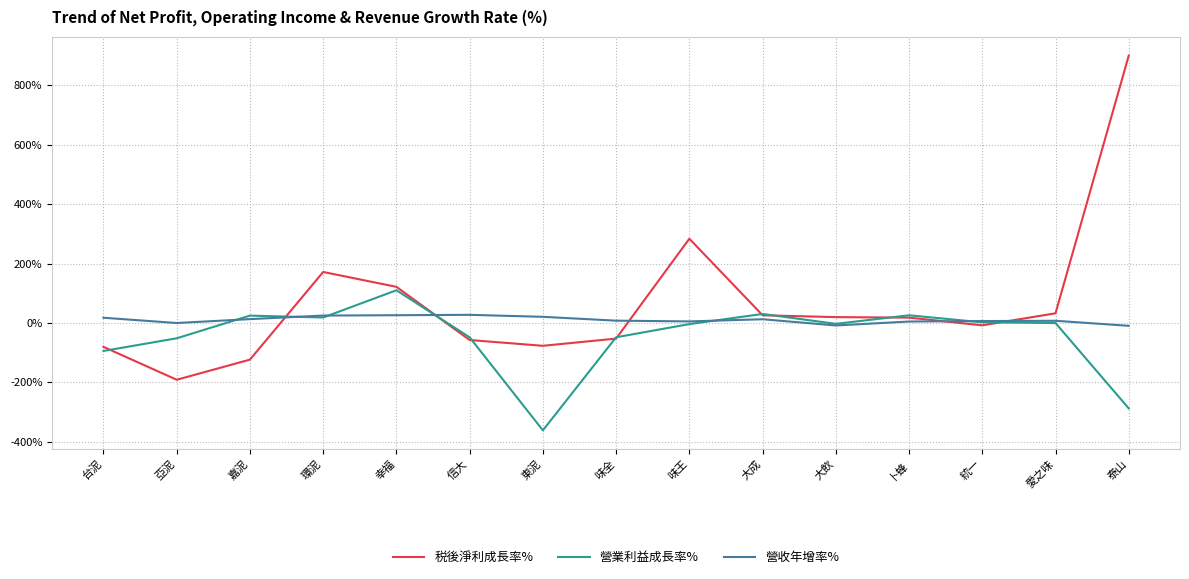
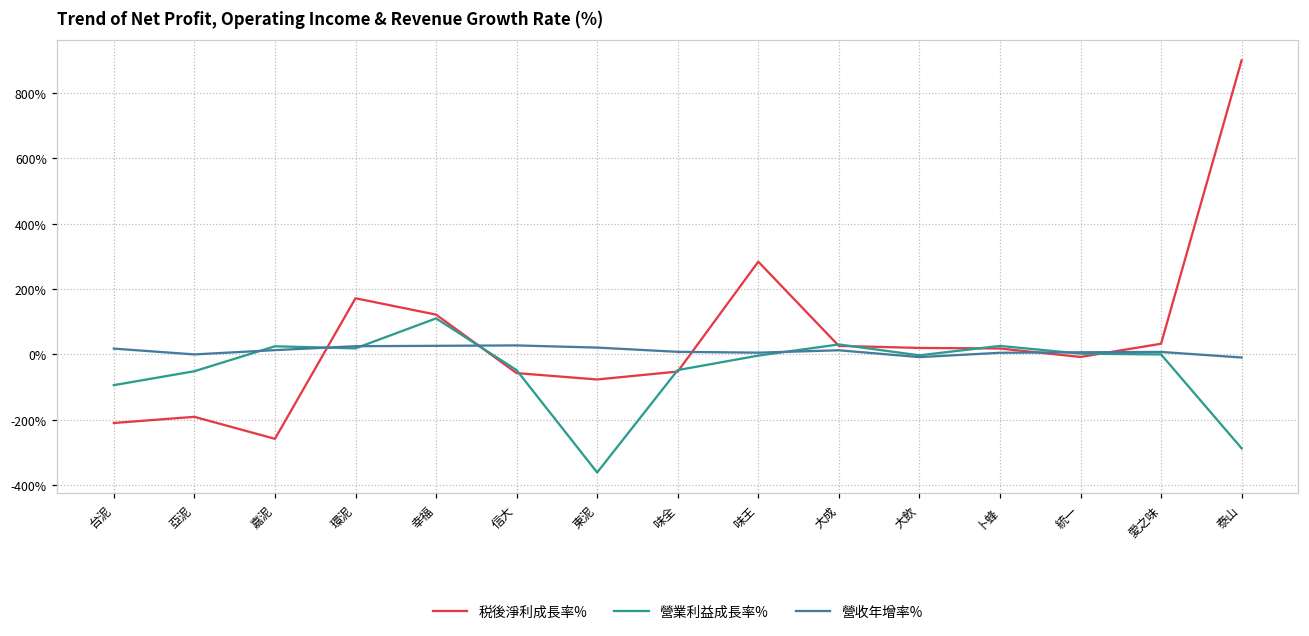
  {
    "税後淨利成長率%": {
-     "台泥": "-80%",
+     "台泥": "-210%",
      "亞泥": "-190%",
-     "嘉泥": "-120%",
+     "嘉泥": "-260%",
      "環泥": "170%",
      "幸福": "120%",
      "信大": "-60%",
      "東泥": "-80%",
      "味王": "280%",
      "大飲": "20%",
      "統一": "-10%",
      "愛之味": "30%",
      "泰山": "900%"
    }
  }
